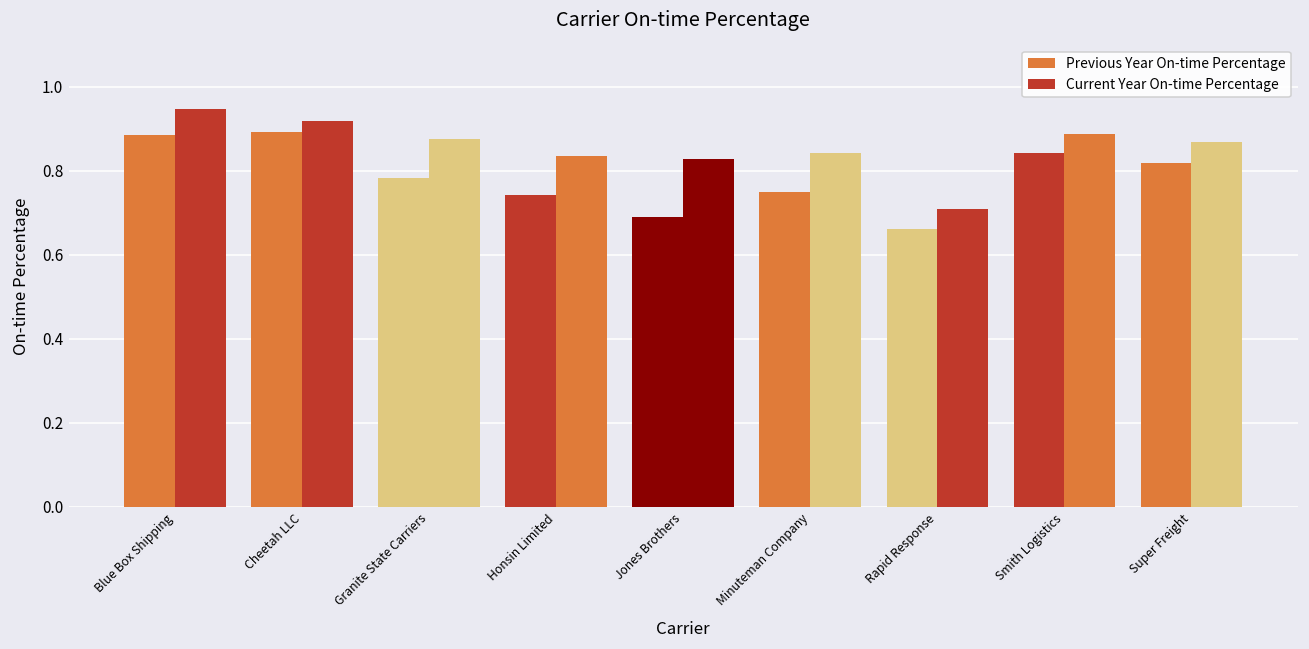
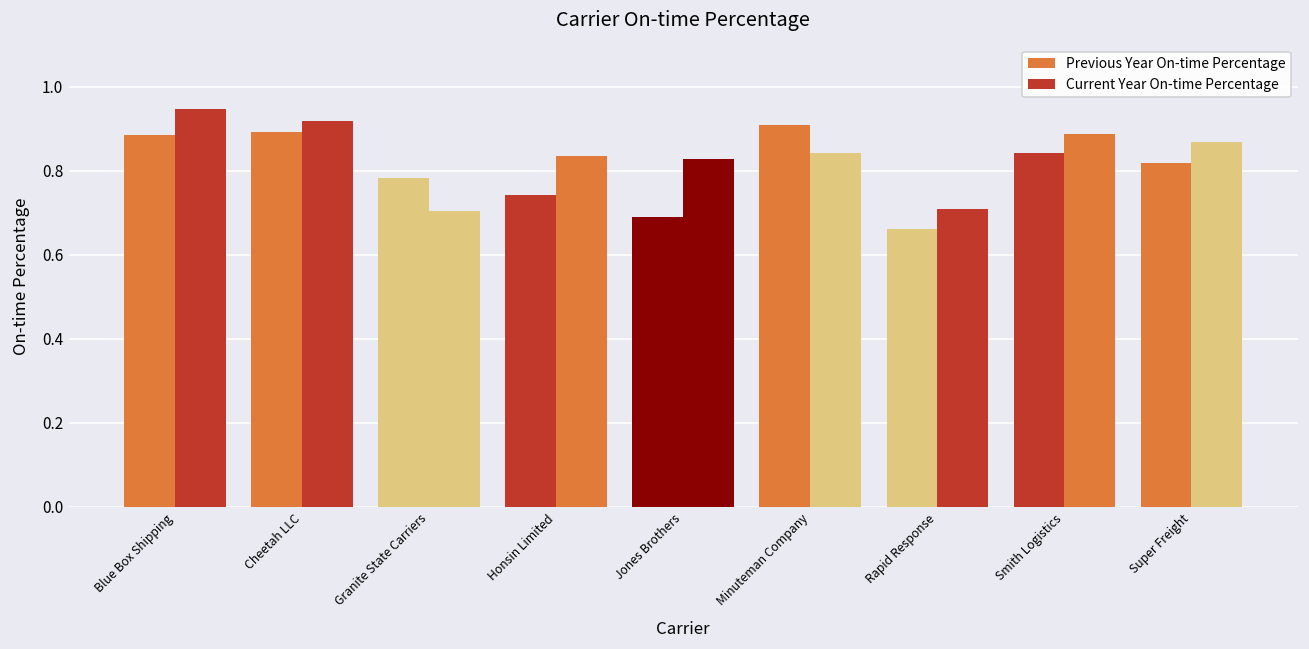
  {
    "Previous Year On-time Percentage": {
      "Blue Box Shipping": 0.88,
      "Cheetah LLC": 0.89,
      "Granite State Carriers": 0.78,
      "Honsin Limited": 0.74,
      "Jones Brothers": 0.69,
-     "Minuteman Company": 0.75,
+     "Minuteman Company": 0.91,
      "Rapid Response": 0.66,
      "Smith Logistics": 0.84,
      "Super Freight": 0.82
    },
    "Current Year On-time Percentage": {
      "Blue Box Shipping": 0.95,
      "Cheetah LLC": 0.92,
-     "Granite State Carriers": 0.88,
+     "Granite State Carriers": 0.71,
      "Honsin Limited": 0.84,
      "Jones Brothers": 0.83,
      "Minuteman Company": 0.84,
      "Rapid Response": 0.71,
      "Smith Logistics": 0.89,
      "Super Freight": 0.87
    }
  }
